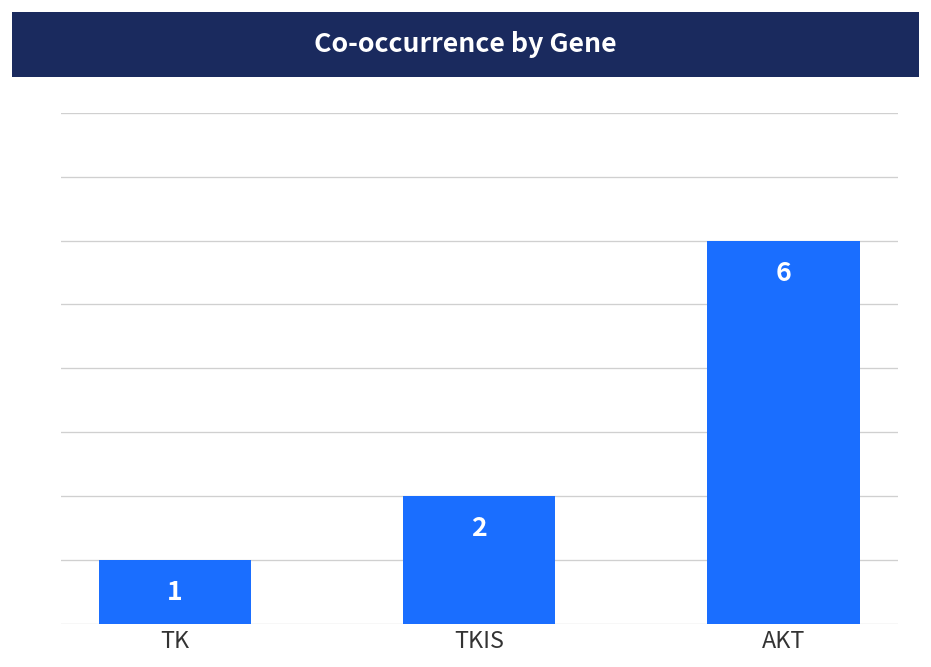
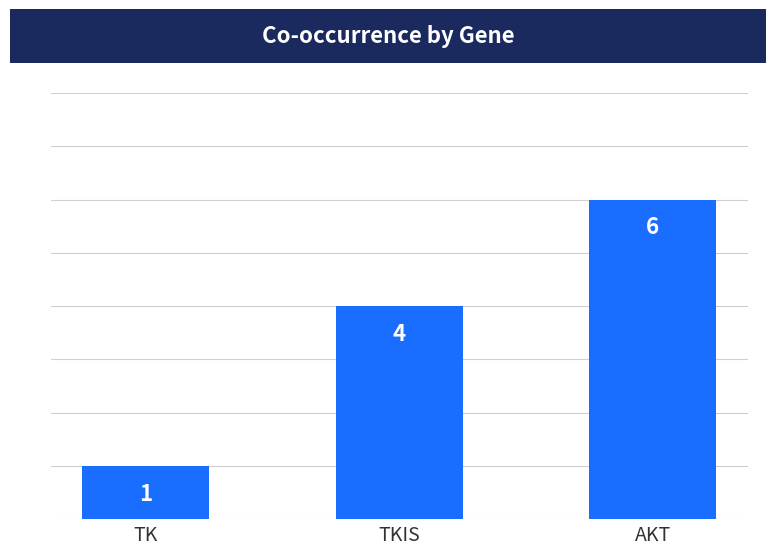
  {
    "TK": 1,
-   "TKIS": 2,
+   "TKIS": 4,
    "AKT": 6
  }
